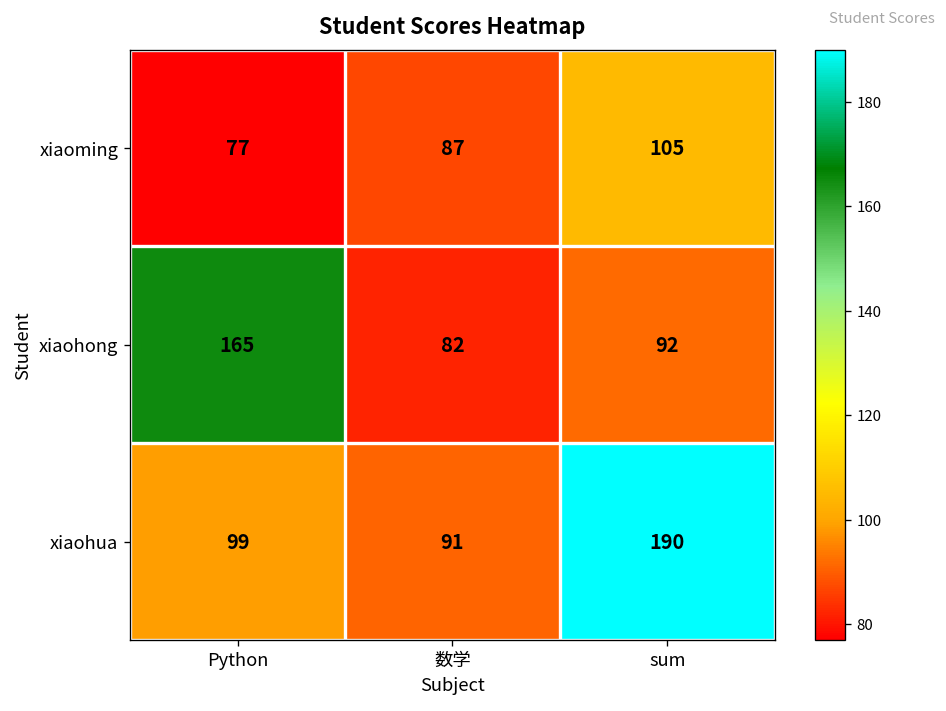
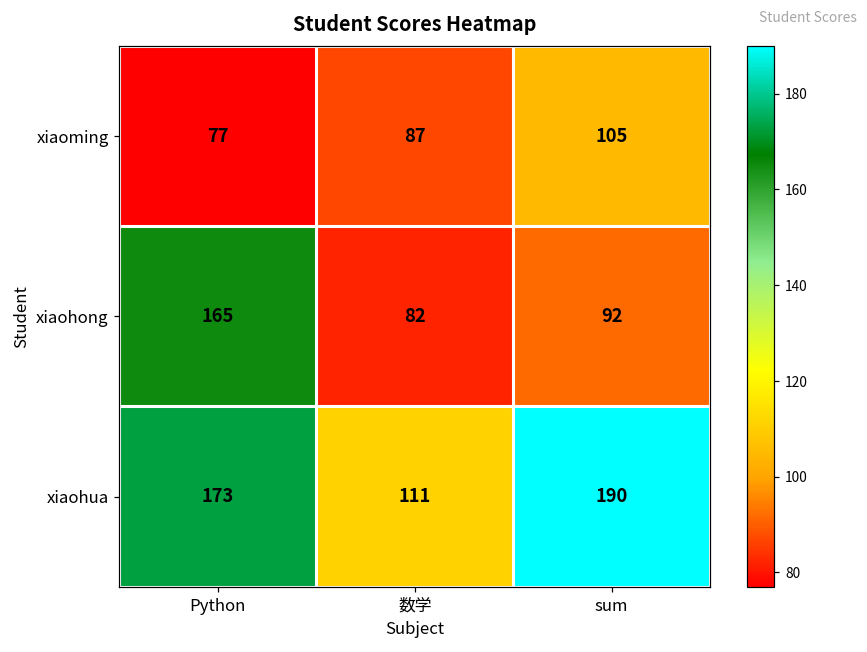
  {
    "xiaoming": {
      "Python": 77,
      "数学": 87,
      "sum": 105
    },
    "xiaohong": {
      "Python": 165,
      "数学": 82,
      "sum": 92
    },
    "xiaohua": {
-     "Python": 99,
-     "数学": 91,
+     "Python": 173,
+     "数学": 111,
      "sum": 190
    }
  }
